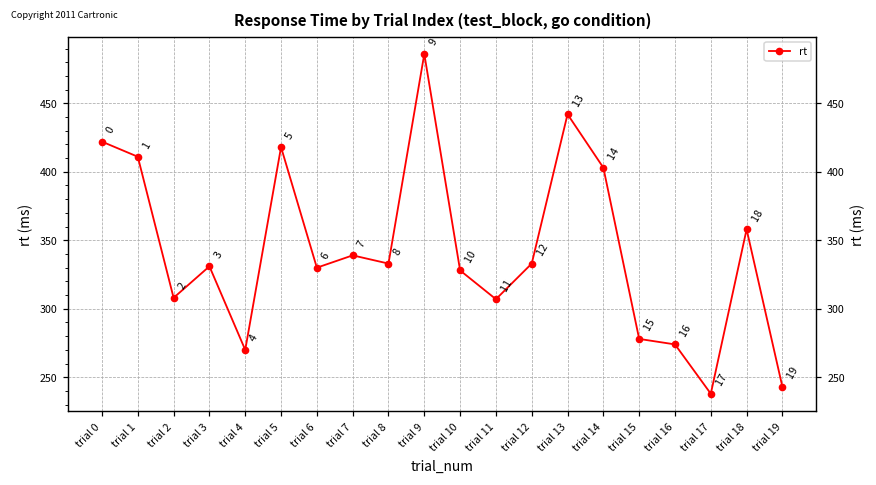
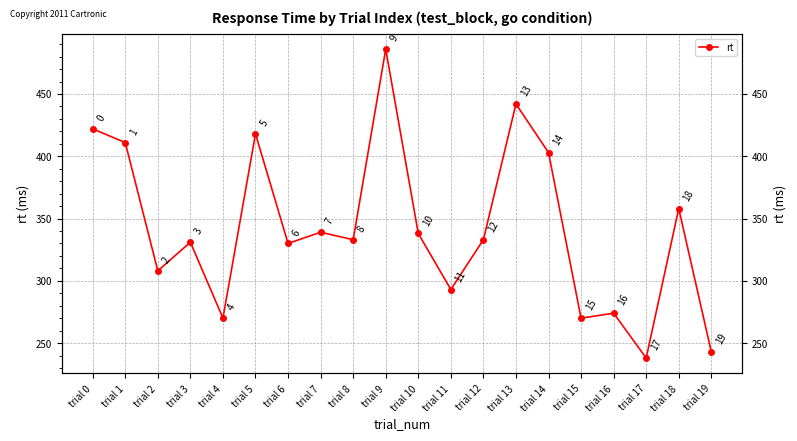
  {
-   "trial 10": 328,
-   "trial 11": 307,
-   "trial 15": 278
+   "trial 10": 338,
+   "trial 11": 293,
+   "trial 15": 270
  }
